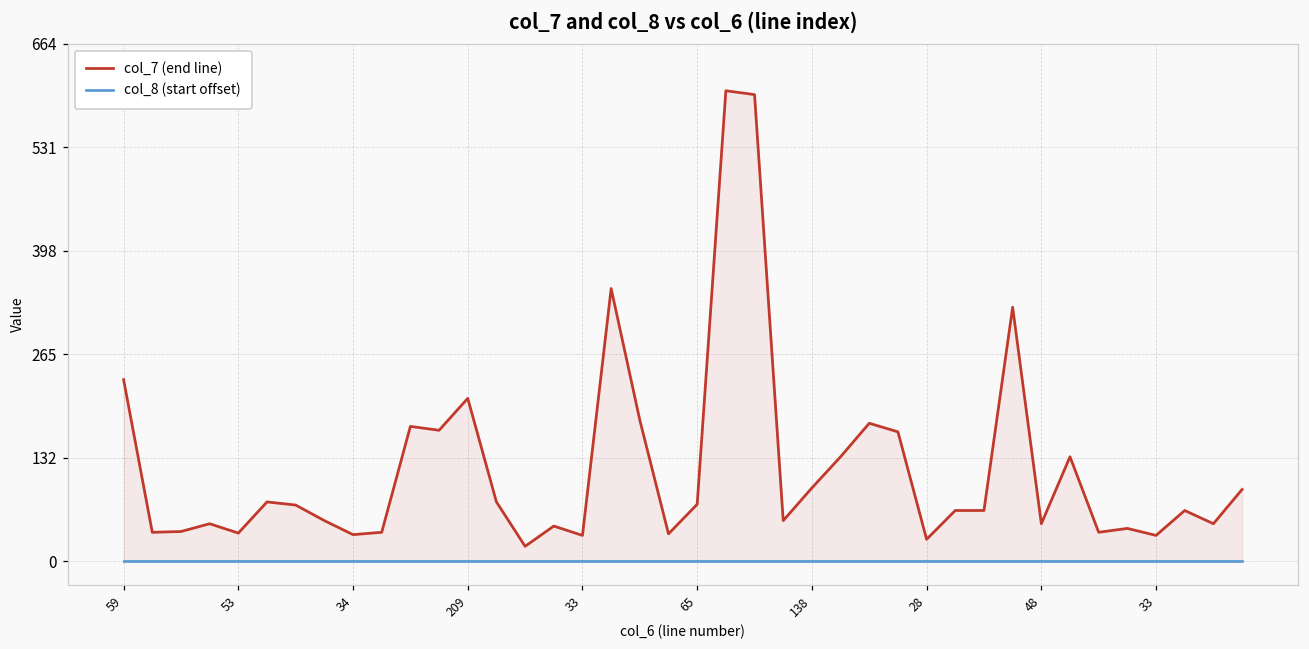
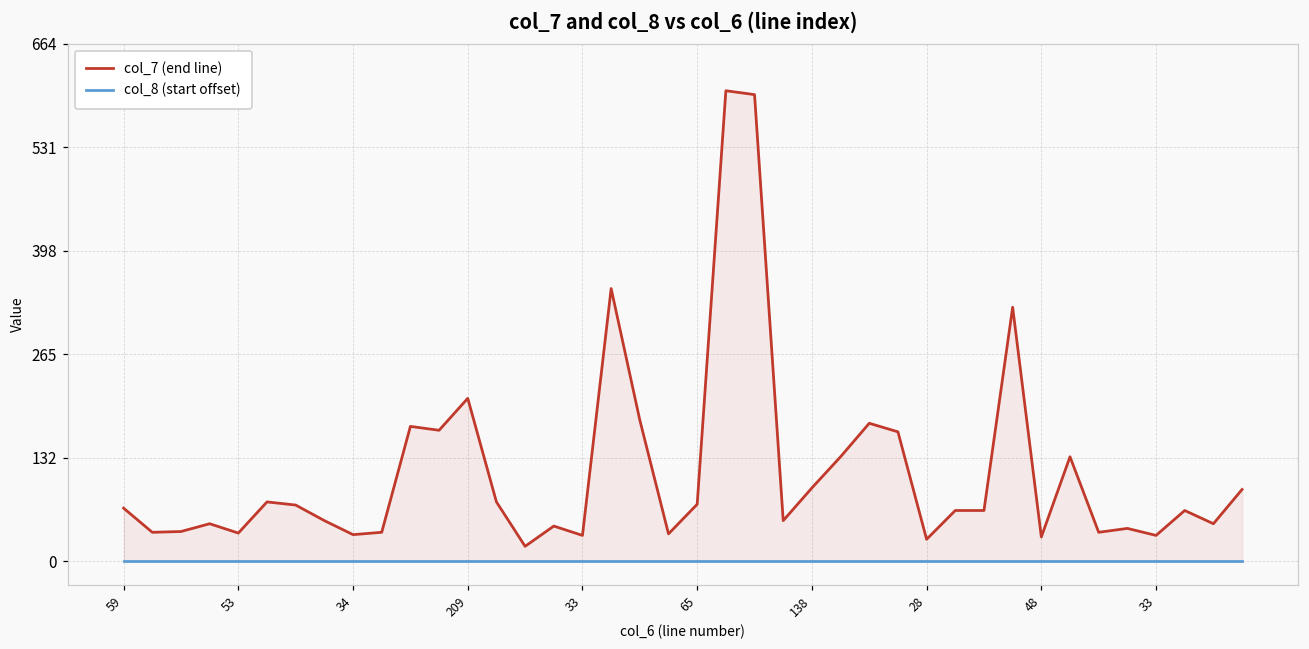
  {
    "col_7 (end line)": {
-     "59": 230,
+     "59": 70,
      "53": 40,
      "209": 210,
      "65": 70,
      "138": 90,
      "28": 30,
-     "48": 50
+     "48": 30
    },
    "col_8 (start offset)": {
      "59": 0,
      "53": 0,
      "209": 0,
      "65": 0,
      "138": 0,
      "28": 0,
      "48": 0
    }
  }
